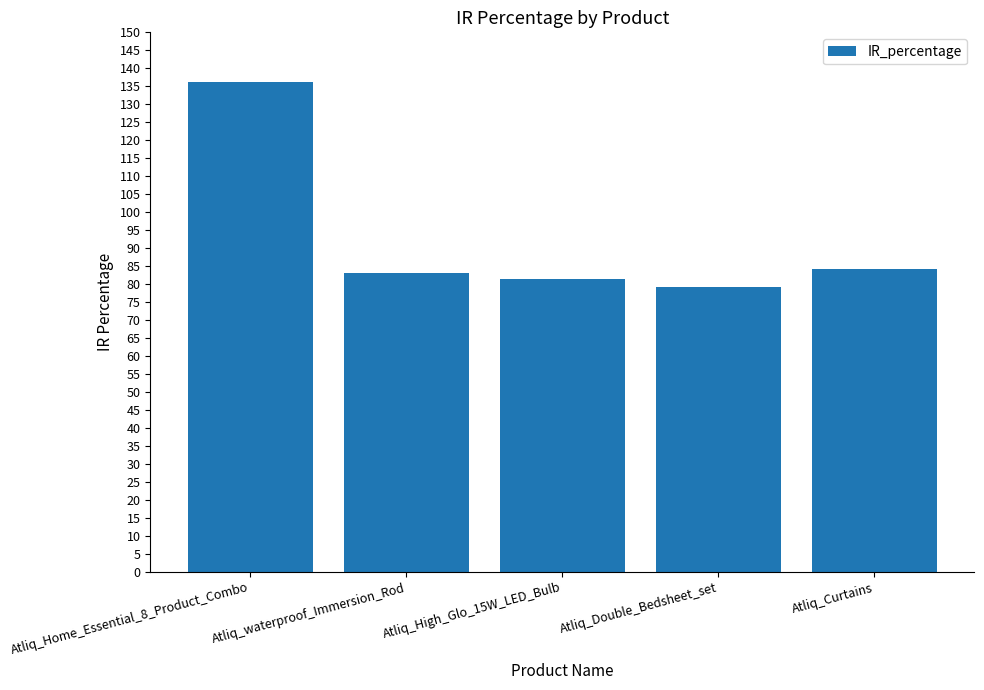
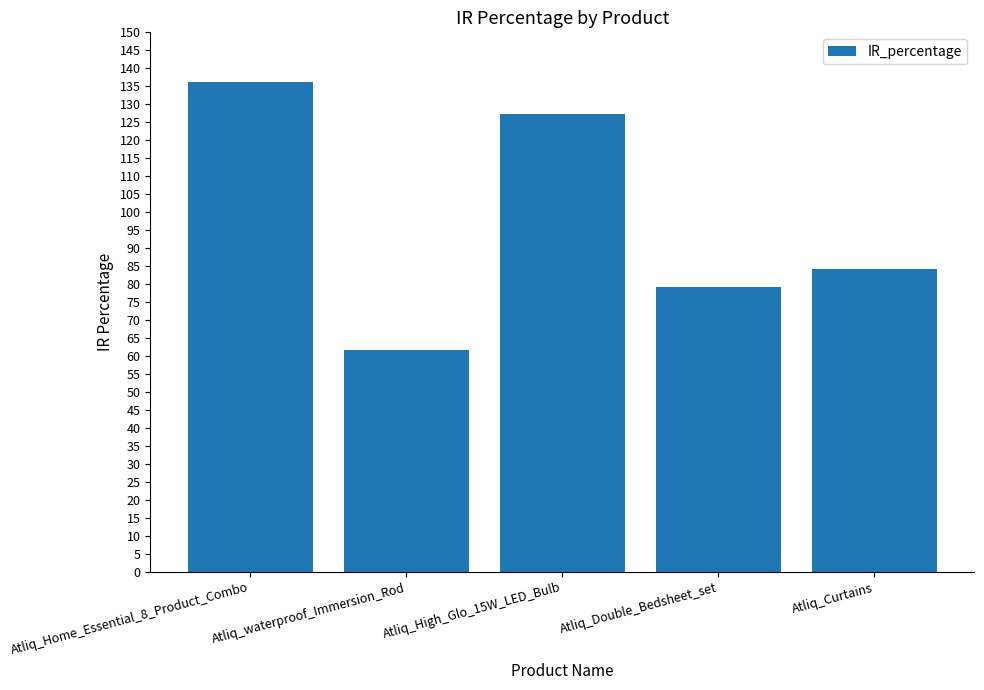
  {
    "Atliq_Home_Essential_8_Product_Combo": 136,
-   "Atliq_waterproof_Immersion_Rod": 83,
-   "Atliq_High_Glo_15W_LED_Bulb": 81,
+   "Atliq_waterproof_Immersion_Rod": 62,
+   "Atliq_High_Glo_15W_LED_Bulb": 127,
    "Atliq_Double_Bedsheet_set": 79,
    "Atliq_Curtains": 84
  }
